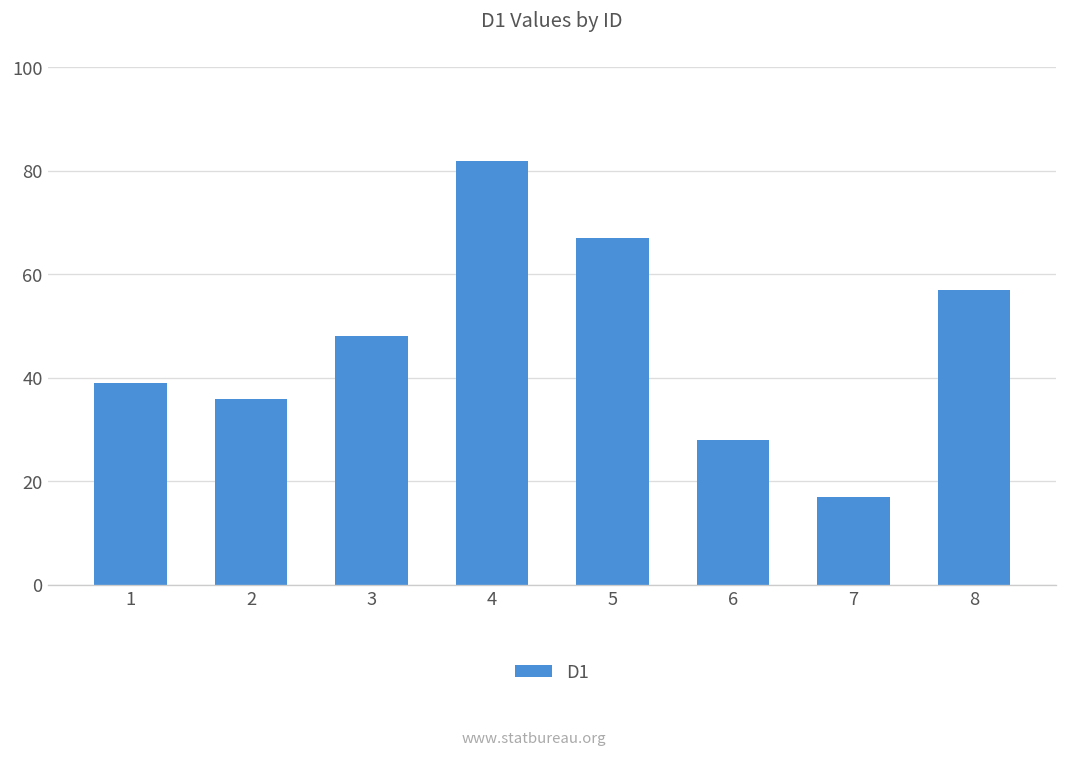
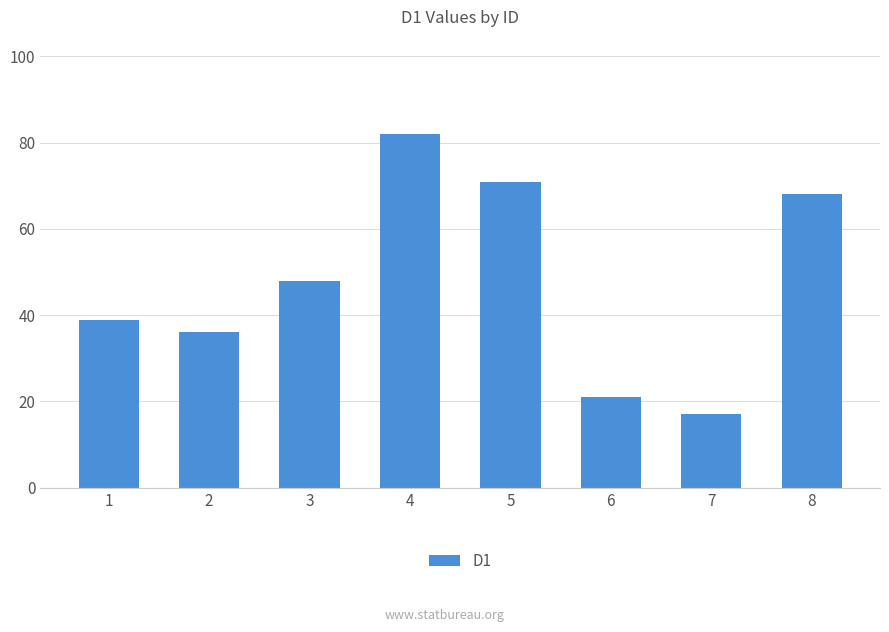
  {
    "1": 39,
    "2": 36,
    "3": 48,
    "4": 82,
-   "5": 67,
-   "6": 28,
+   "5": 71,
+   "6": 21,
    "7": 17,
-   "8": 57
+   "8": 68
  }
